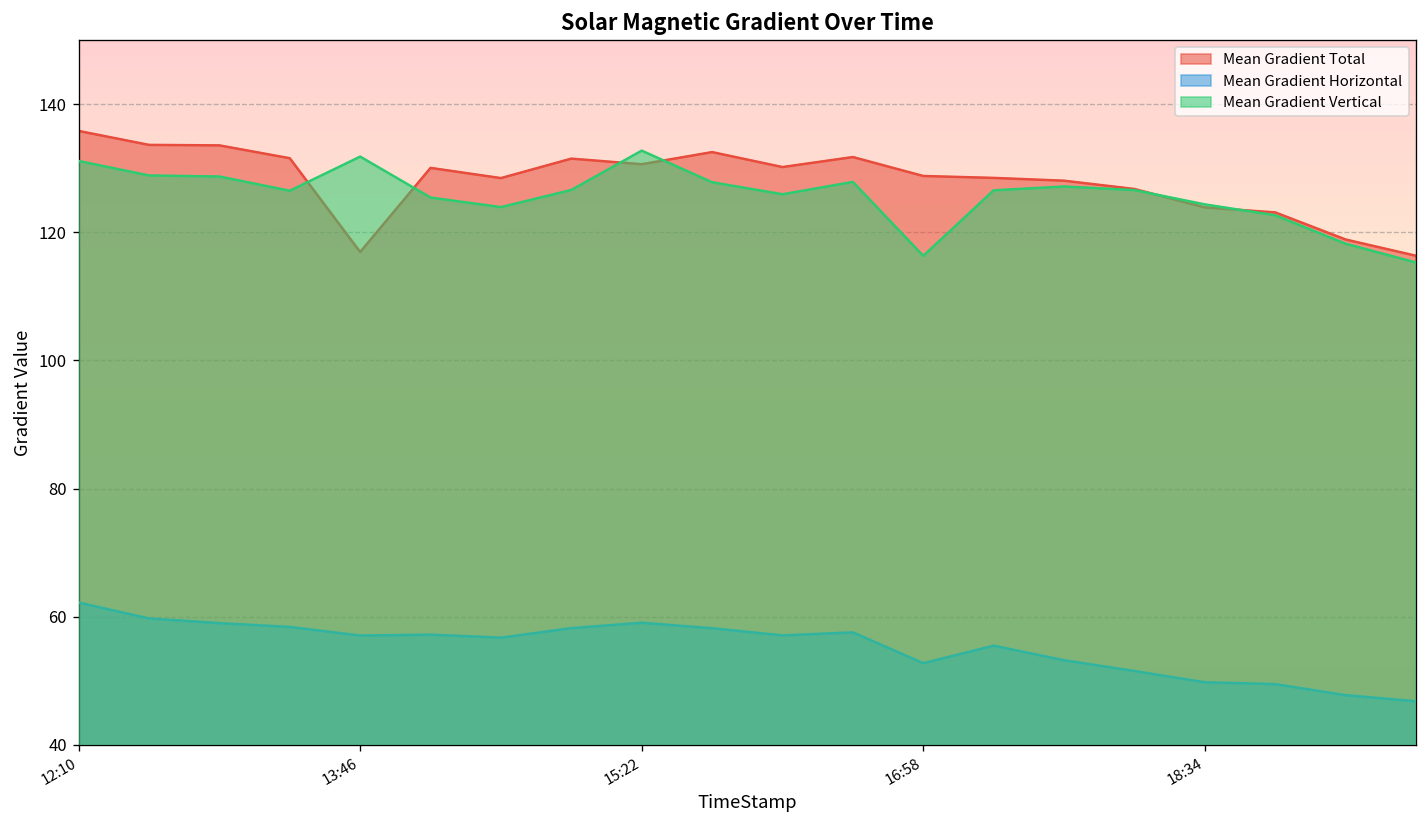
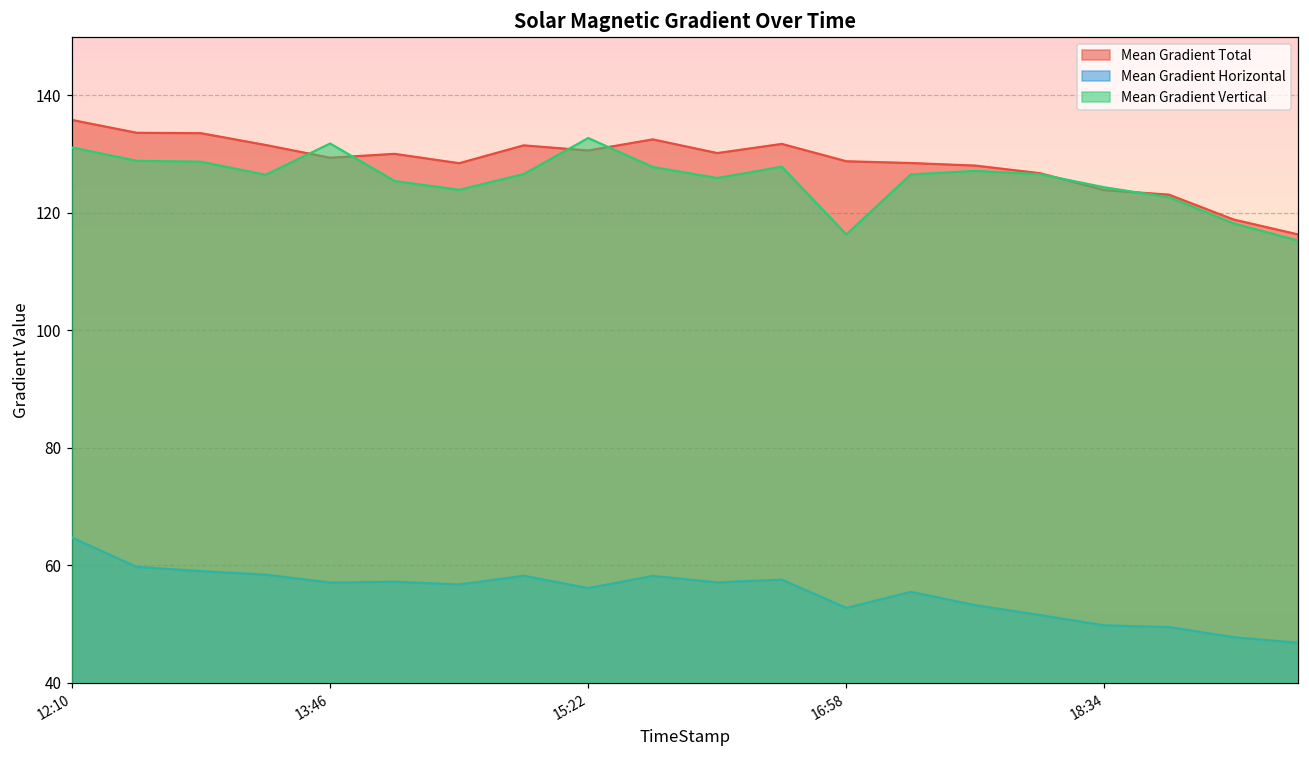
  {
    "Mean Gradient Total": {
      "12:10": 136,
-     "13:46": 117,
+     "13:46": 129,
      "15:22": 131,
      "16:58": 129,
      "18:34": 124
    },
    "Mean Gradient Horizontal": {
-     "12:10": 62,
+     "12:10": 65,
      "13:46": 57,
-     "15:22": 59,
+     "15:22": 56,
      "16:58": 53,
      "18:34": 50
    },
    "Mean Gradient Vertical": {
      "12:10": 131,
      "13:46": 132,
      "15:22": 133,
      "16:58": 116,
      "18:34": 124
    }
  }
